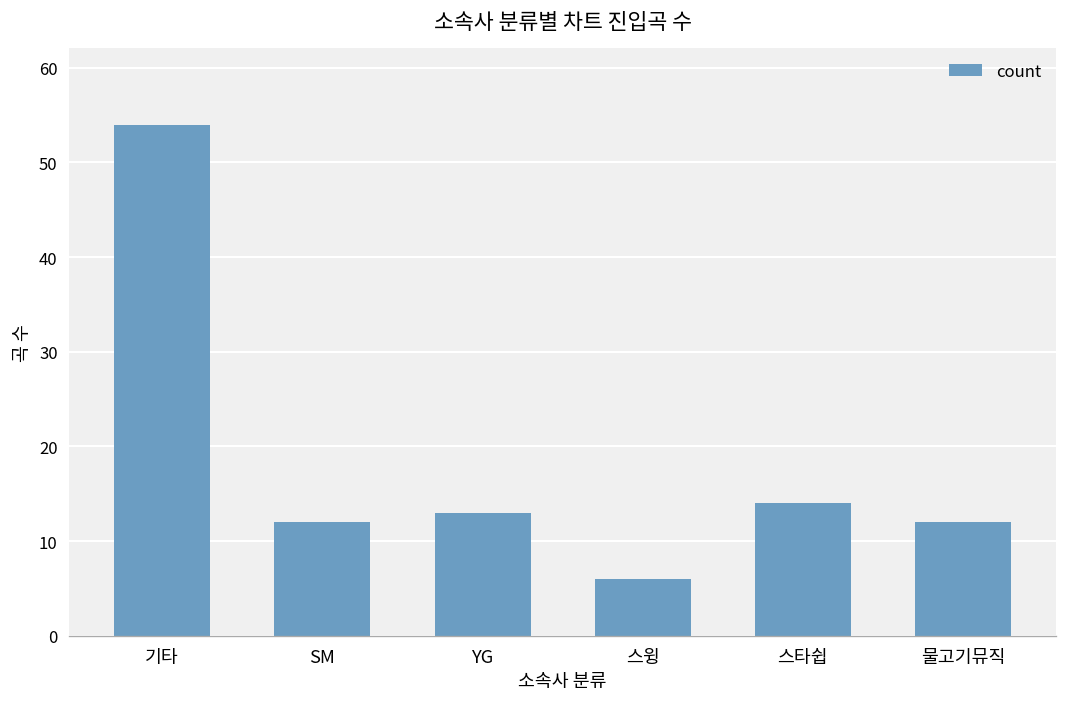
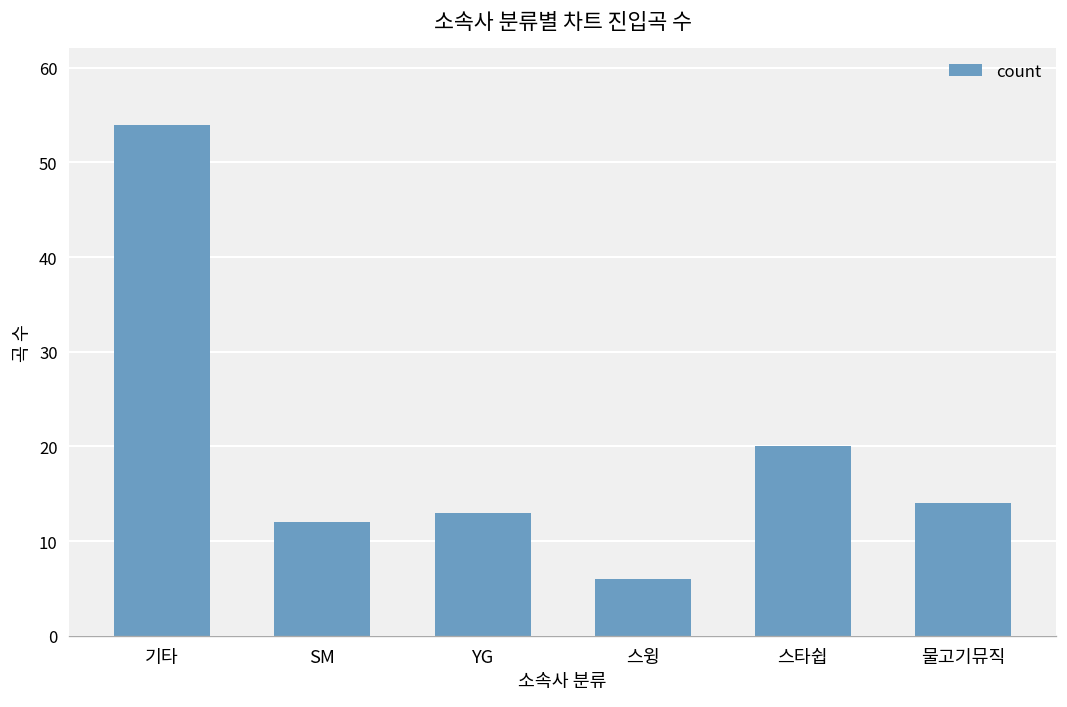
  {
    "기타": 54,
    "SM": 12,
    "YG": 13,
    "스윙": 6,
-   "스타쉽": 14,
-   "물고기뮤직": 12
+   "스타쉽": 20,
+   "물고기뮤직": 14
  }
